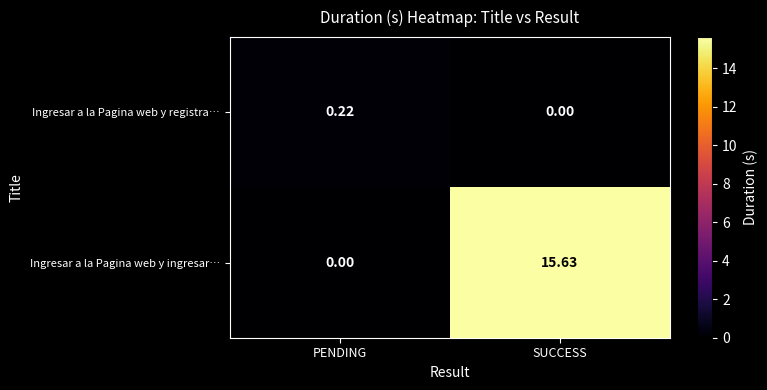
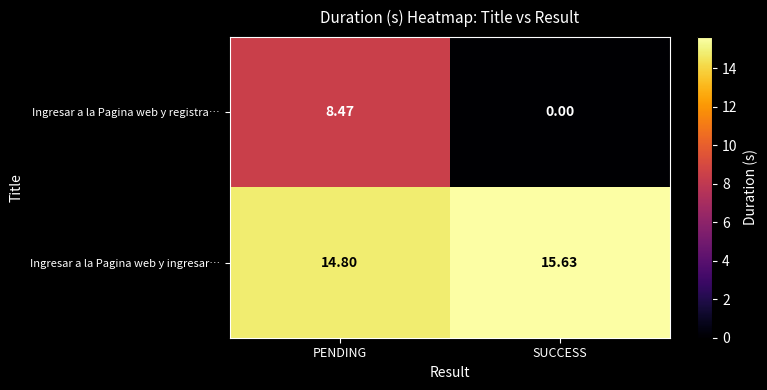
  {
    "Ingresar a la Pagina web y registra…": {
-     "PENDING": 0.22,
+     "PENDING": 8.47,
      "SUCCESS": 0.00
    },
    "Ingresar a la Pagina web y ingresar…": {
-     "PENDING": 0.00,
+     "PENDING": 14.80,
      "SUCCESS": 15.63
    }
  }
